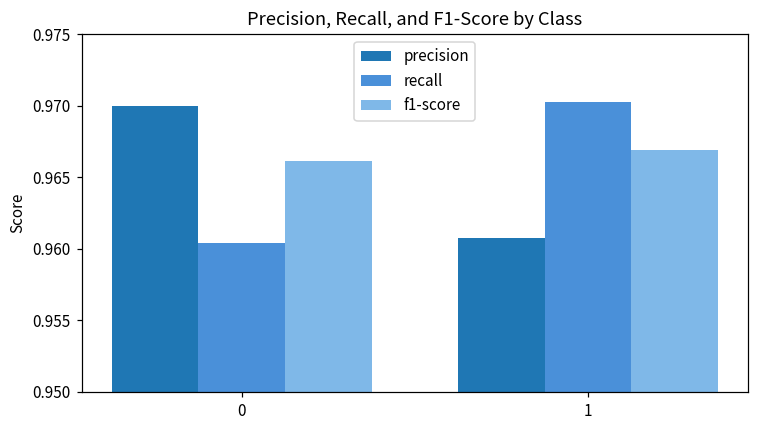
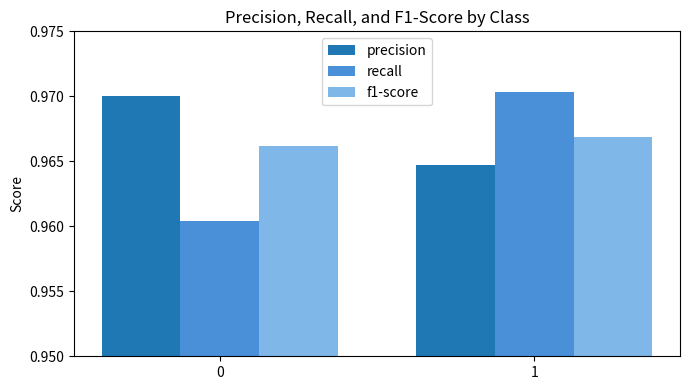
  {
    "precision": {
      "0": 0.9700,
-     "1": 0.9608
+     "1": 0.9647
    },
    "recall": {
      "0": 0.9604,
      "1": 0.9703
    },
    "f1-score": {
      "0": 0.9662,
      "1": 0.9669
    }
  }
